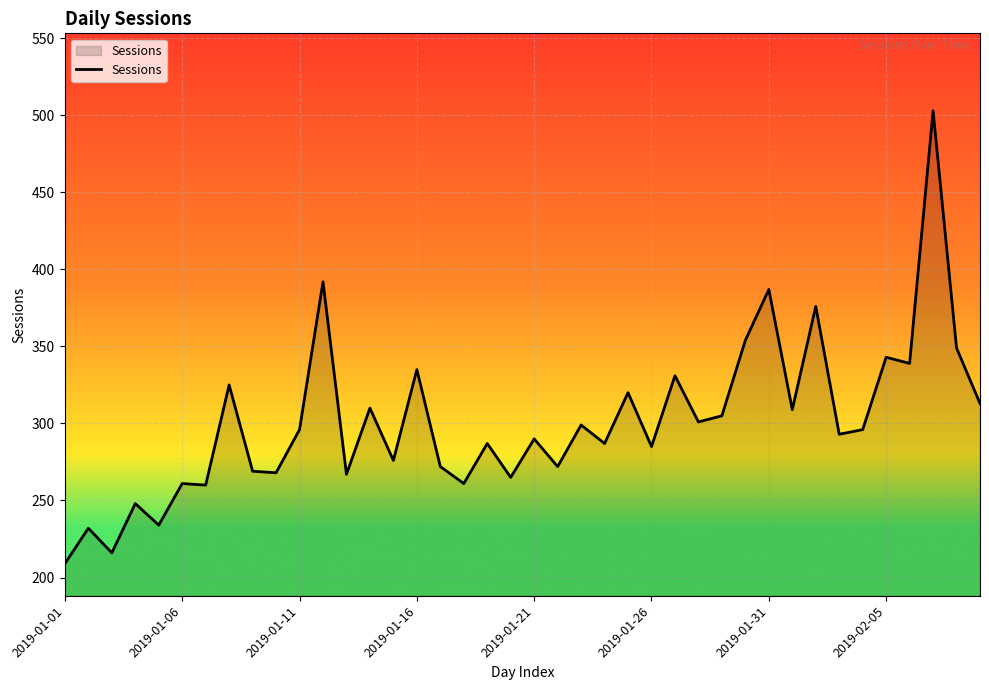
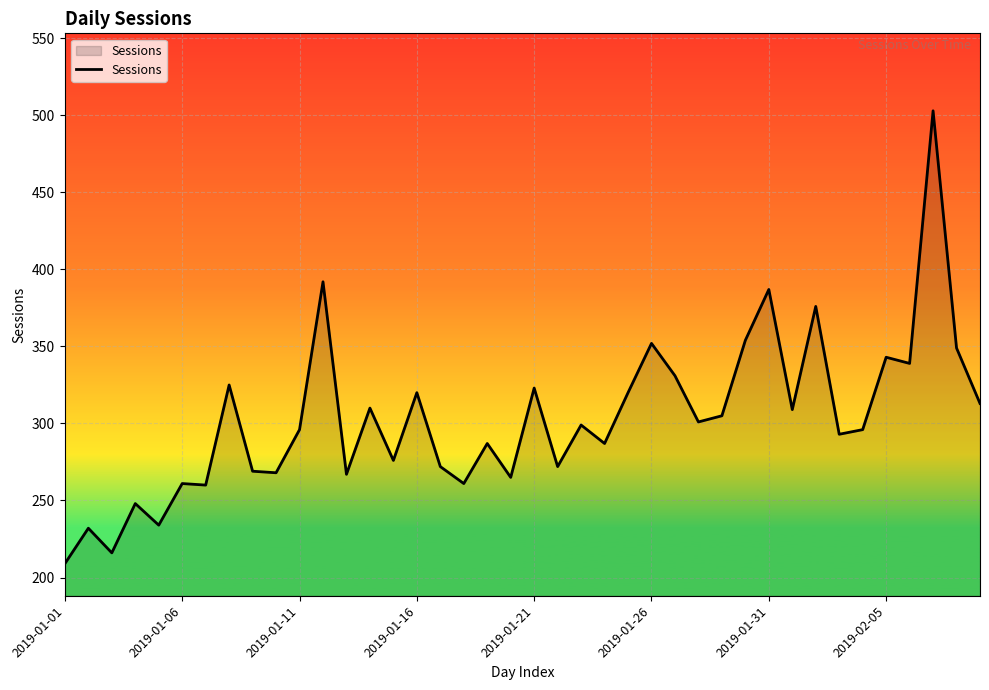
  {
    "2019-01-01": 209,
    "2019-01-06": 261,
    "2019-01-11": 296,
-   "2019-01-16": 335,
-   "2019-01-21": 290,
-   "2019-01-26": 285,
+   "2019-01-16": 320,
+   "2019-01-21": 323,
+   "2019-01-26": 352,
    "2019-01-31": 387,
    "2019-02-05": 343
  }
